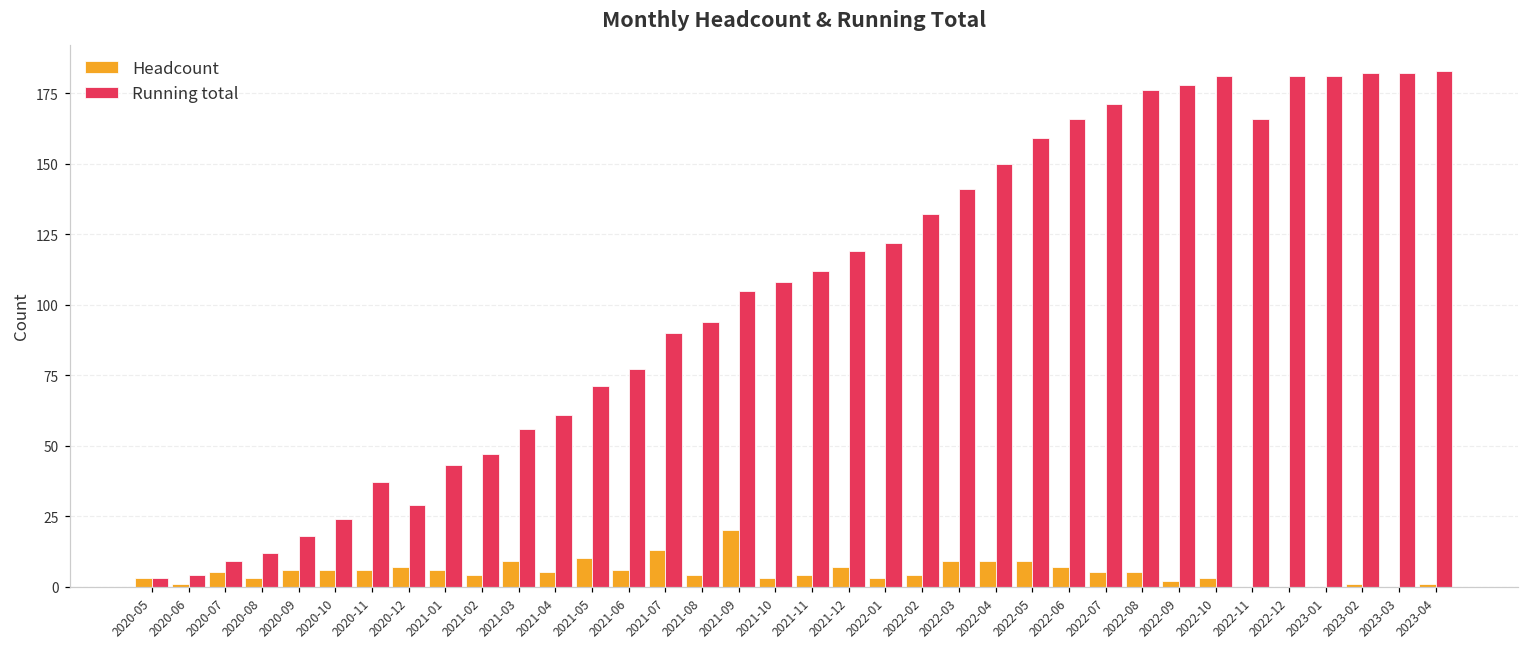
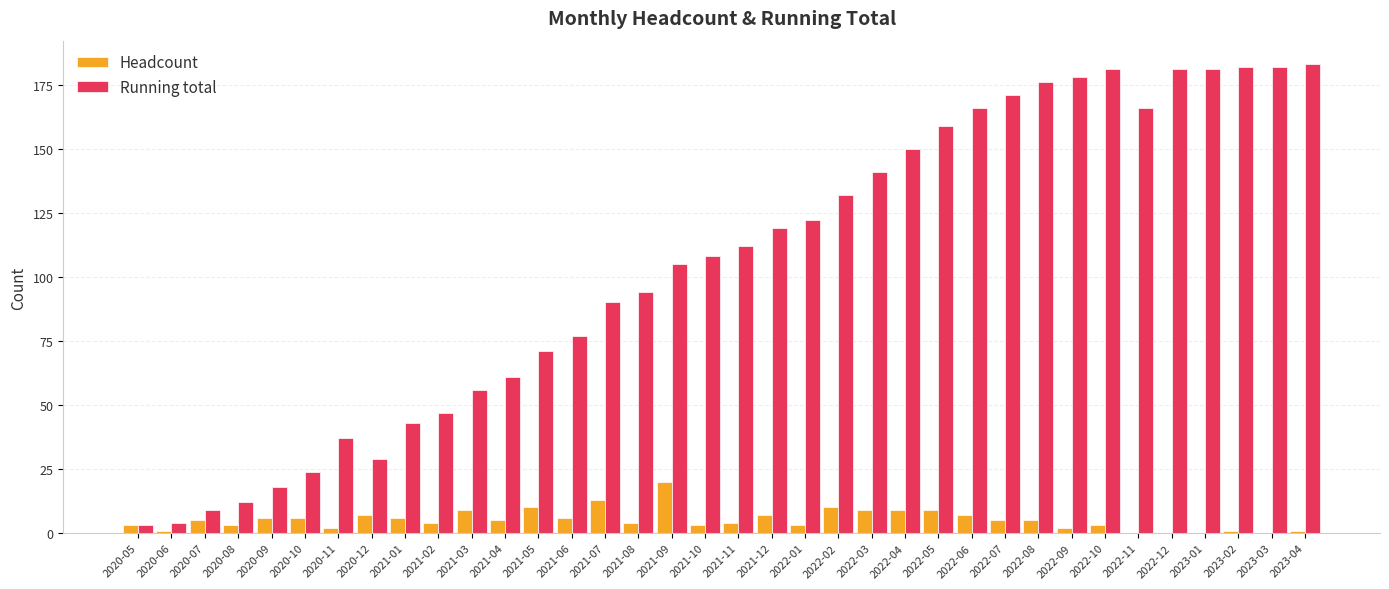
  {
    "Headcount": {
      "2020-05": 3,
      "2020-06": 1,
      "2020-07": 5,
      "2020-08": 3,
      "2020-09": 6,
      "2020-10": 6,
-     "2020-11": 6,
+     "2020-11": 2,
      "2020-12": 7,
      "2021-01": 6,
      "2021-02": 4,
      "2021-03": 9,
      "2021-04": 5,
      "2021-05": 10,
      "2021-06": 6,
      "2021-07": 13,
      "2021-08": 4,
      "2021-09": 20,
      "2021-10": 3,
      "2021-11": 4,
      "2021-12": 7,
      "2022-01": 3,
-     "2022-02": 4,
+     "2022-02": 10,
      "2022-03": 9,
      "2022-04": 9,
      "2022-05": 9,
      "2022-06": 7,
      "2022-07": 5,
      "2022-08": 5,
      "2022-09": 2,
      "2022-10": 3,
      "2022-11": 0,
      "2022-12": 0,
      "2023-01": 0,
      "2023-02": 1,
      "2023-03": 0,
      "2023-04": 1
    },
    "Running total": {
      "2020-05": 3,
      "2020-06": 4,
      "2020-07": 9,
      "2020-08": 12,
      "2020-09": 18,
      "2020-10": 24,
      "2020-11": 37,
      "2020-12": 29,
      "2021-01": 43,
      "2021-02": 47,
      "2021-03": 56,
      "2021-04": 61,
      "2021-05": 71,
      "2021-06": 77,
      "2021-07": 90,
      "2021-08": 94,
      "2021-09": 105,
      "2021-10": 108,
      "2021-11": 112,
      "2021-12": 119,
      "2022-01": 122,
      "2022-02": 132,
      "2022-03": 141,
      "2022-04": 150,
      "2022-05": 159,
      "2022-06": 166,
      "2022-07": 171,
      "2022-08": 176,
      "2022-09": 178,
      "2022-10": 181,
      "2022-11": 166,
      "2022-12": 181,
      "2023-01": 181,
      "2023-02": 182,
      "2023-03": 182,
      "2023-04": 183
    }
  }
